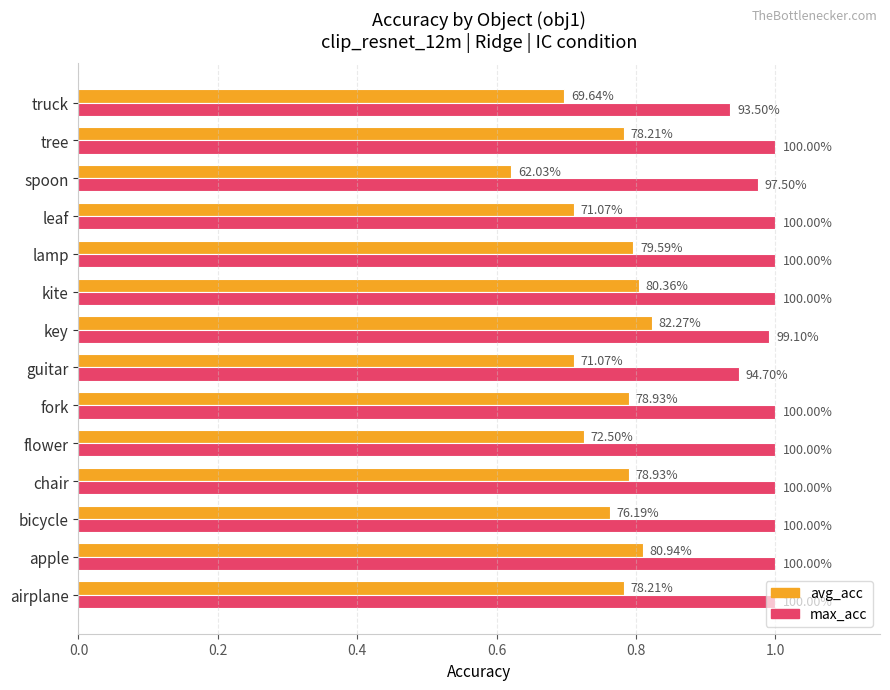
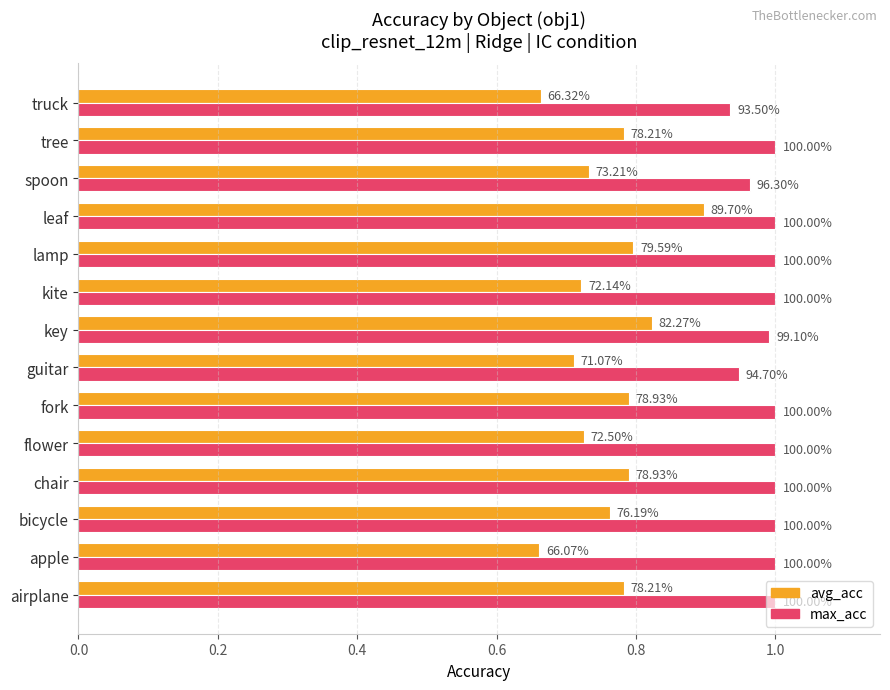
  {
    "avg_acc": {
-     "truck": "69.64%",
+     "truck": "66.32%",
      "tree": "78.21%",
-     "spoon": "62.03%",
-     "leaf": "71.07%",
+     "spoon": "73.21%",
+     "leaf": "89.70%",
      "lamp": "79.59%",
-     "kite": "80.36%",
+     "kite": "72.14%",
      "key": "82.27%",
      "guitar": "71.07%",
      "fork": "78.93%",
      "flower": "72.50%",
      "chair": "78.93%",
      "bicycle": "76.19%",
-     "apple": "80.94%",
+     "apple": "66.07%",
      "airplane": "78.21%"
    },
    "max_acc": {
      "truck": "93.50%",
      "tree": "100.00%",
-     "spoon": "97.50%",
+     "spoon": "96.30%",
      "leaf": "100.00%",
      "lamp": "100.00%",
      "kite": "100.00%",
      "key": "99.10%",
      "guitar": "94.70%",
      "fork": "100.00%",
      "flower": "100.00%",
      "chair": "100.00%",
      "bicycle": "100.00%",
      "apple": "100.00%"
    }
  }
